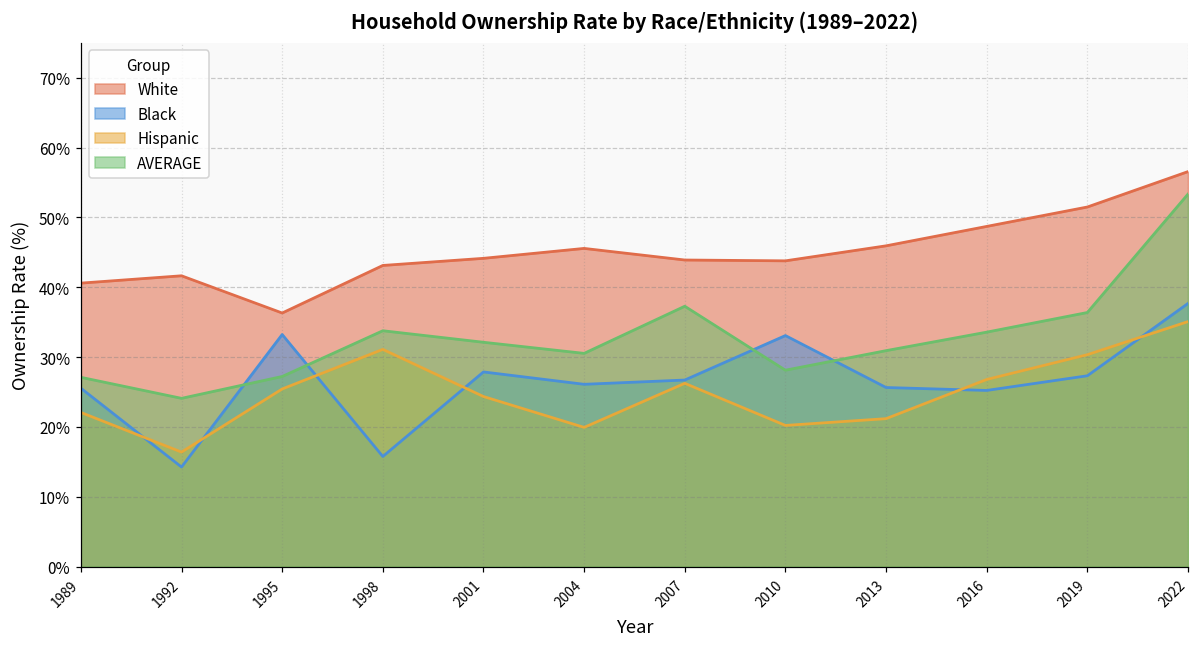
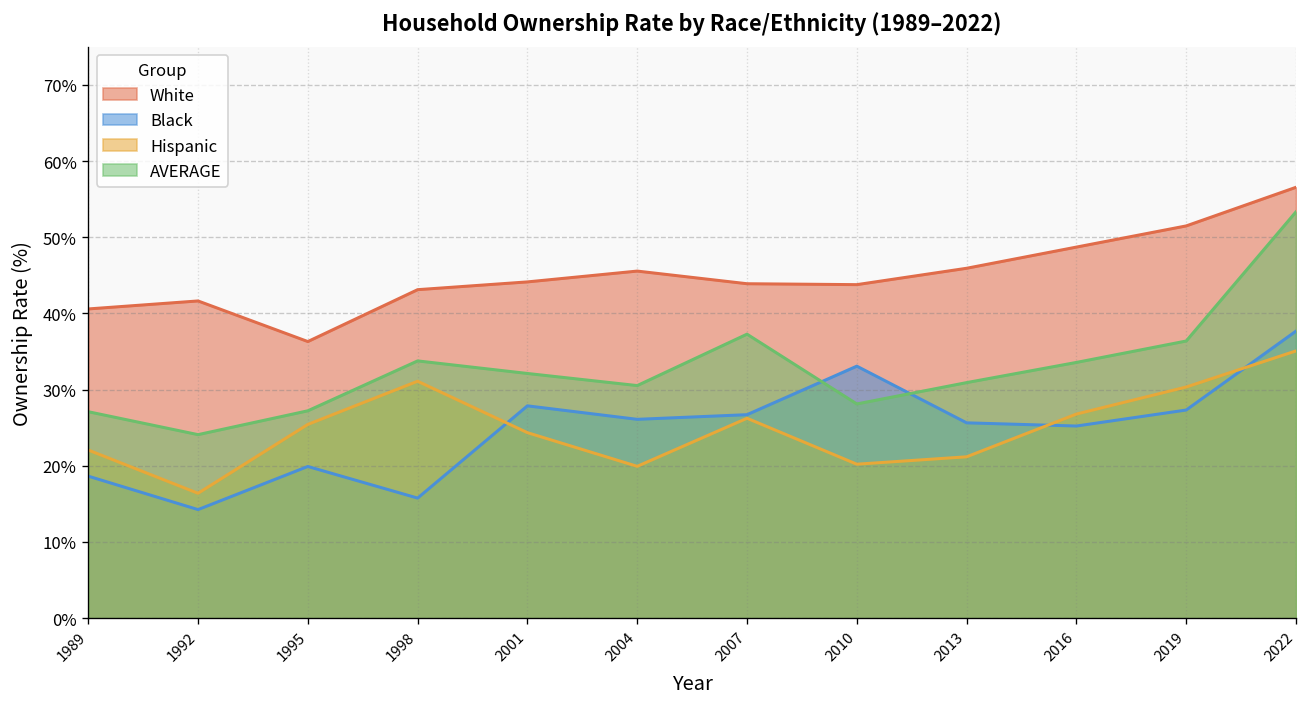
  {
    "Black": {
-     "1989": "26%",
+     "1989": "19%",
      "1992": "14%",
-     "1995": "33%",
+     "1995": "20%",
      "1998": "16%",
      "2001": "28%",
      "2004": "26%",
      "2007": "27%",
      "2010": "33%",
      "2013": "26%",
      "2016": "25%",
      "2019": "27%",
      "2022": "38%"
    },
    "AVERAGE": {
      "1989": "27%",
      "1992": "24%",
      "1995": "27%",
      "1998": "34%",
      "2001": "32%",
      "2004": "31%",
      "2007": "37%",
      "2010": "28%",
      "2013": "31%",
      "2016": "34%",
      "2019": "36%",
      "2022": "53%"
    }
  }
